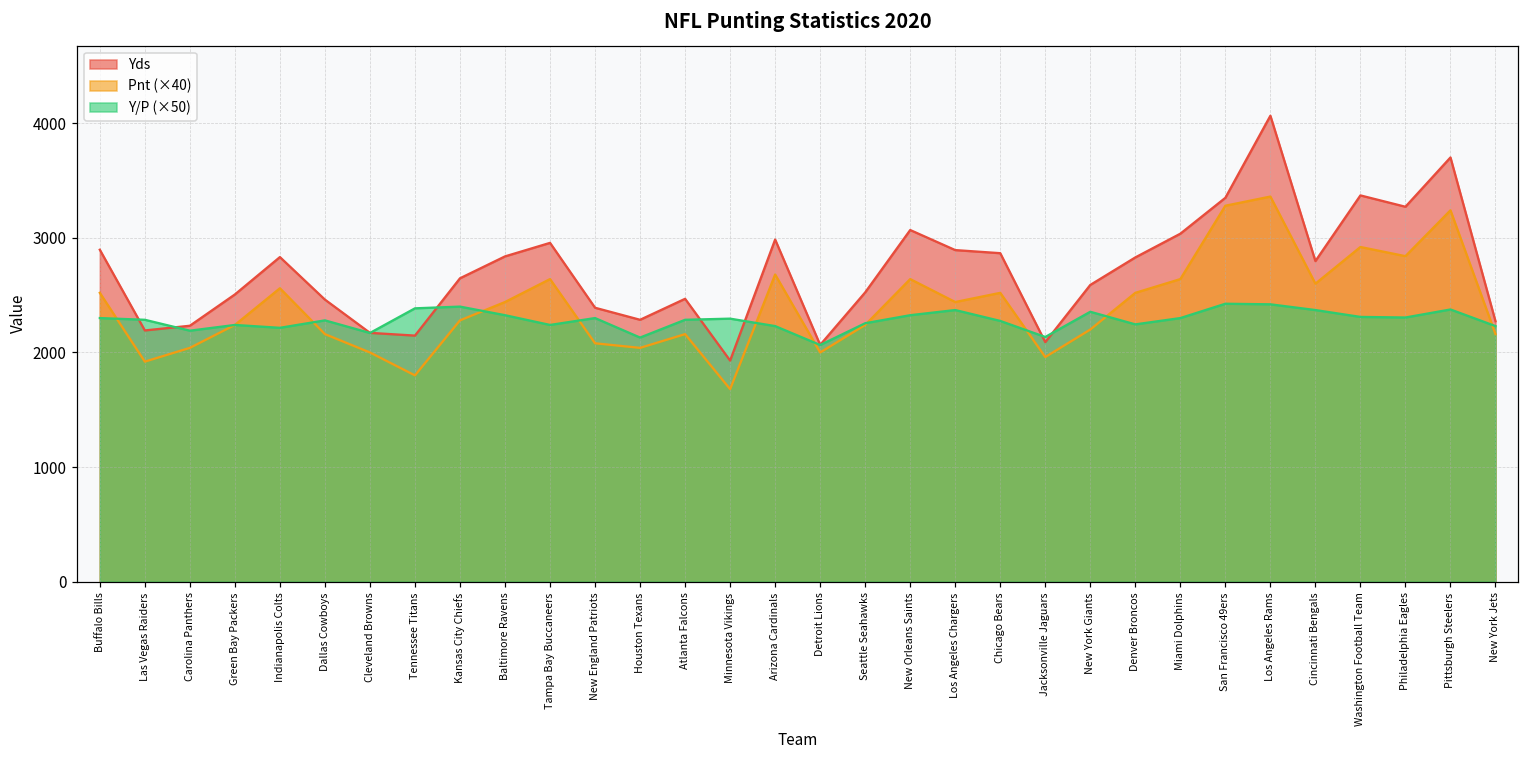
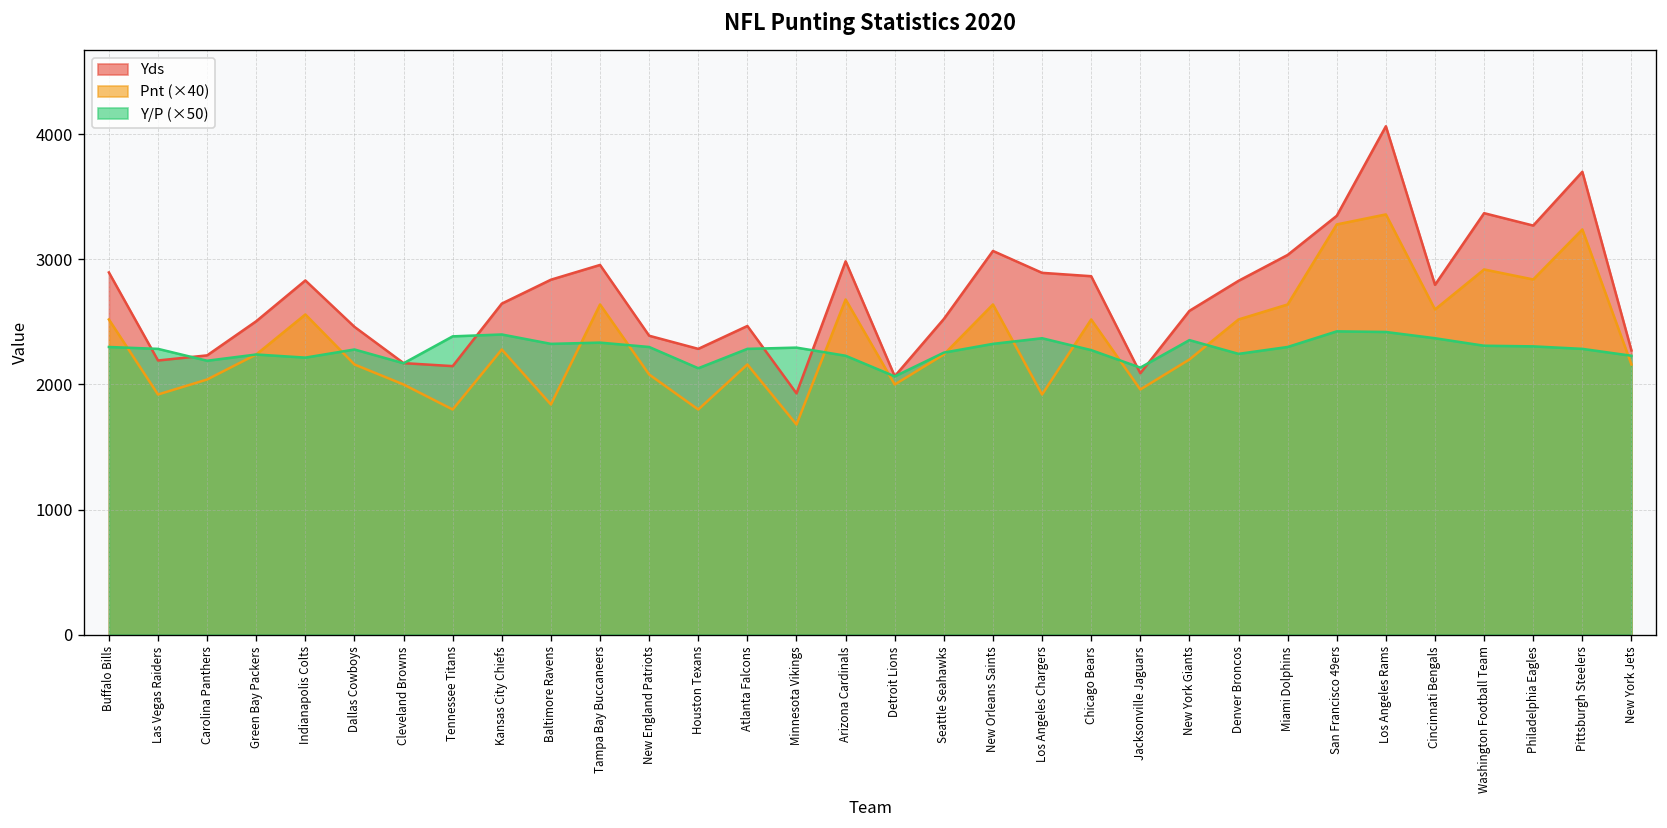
  {
    "Yds": {
      "Buffalo Bills": 2900,
      "Las Vegas Raiders": 2190,
      "Carolina Panthers": 2230,
      "Green Bay Packers": 2510,
      "Indianapolis Colts": 2830,
      "Dallas Cowboys": 2460,
      "Tennessee Titans": 2150,
      "Kansas City Chiefs": 2650,
      "Baltimore Ravens": 2840,
      "Tampa Bay Buccaneers": 2960,
      "New England Patriots": 2390,
      "Houston Texans": 2290,
      "Atlanta Falcons": 2470,
      "Minnesota Vikings": 1930,
      "Arizona Cardinals": 2990,
      "Seattle Seahawks": 2520,
      "New Orleans Saints": 3070,
      "Los Angeles Chargers": 2890,
      "Chicago Bears": 2870,
      "Jacksonville Jaguars": 2090,
      "New York Giants": 2590,
      "Denver Broncos": 2830,
      "Miami Dolphins": 3040,
      "San Francisco 49ers": 3350,
      "Los Angeles Rams": 4070,
      "Cincinnati Bengals": 2800,
      "Washington Football Team": 3370,
      "Philadelphia Eagles": 3270,
      "Pittsburgh Steelers": 3700,
      "New York Jets": 2270
    },
    "Pnt (×40)": {
      "Buffalo Bills": 2520,
      "Las Vegas Raiders": 1920,
      "Carolina Panthers": 2040,
      "Indianapolis Colts": 2560,
      "Dallas Cowboys": 2160,
      "Cleveland Browns": 2000,
      "Tennessee Titans": 1800,
      "Kansas City Chiefs": 2280,
-     "Baltimore Ravens": 2440,
+     "Baltimore Ravens": 1840,
      "Tampa Bay Buccaneers": 2640,
      "New England Patriots": 2080,
-     "Houston Texans": 2040,
+     "Houston Texans": 1800,
      "Atlanta Falcons": 2160,
      "Minnesota Vikings": 1680,
      "Arizona Cardinals": 2680,
      "Detroit Lions": 2000,
      "New Orleans Saints": 2640,
-     "Los Angeles Chargers": 2440,
+     "Los Angeles Chargers": 1920,
      "Chicago Bears": 2520,
      "Jacksonville Jaguars": 1960,
      "New York Giants": 2200,
      "Denver Broncos": 2520,
      "Miami Dolphins": 2640,
      "San Francisco 49ers": 3280,
      "Los Angeles Rams": 3360,
      "Cincinnati Bengals": 2600,
      "Washington Football Team": 2920,
      "Philadelphia Eagles": 2840,
      "Pittsburgh Steelers": 3240,
      "New York Jets": 2160
    },
    "Y/P (×50)": {
      "Buffalo Bills": 2300,
      "Las Vegas Raiders": 2290,
      "Carolina Panthers": 2190,
      "Indianapolis Colts": 2220,
      "Dallas Cowboys": 2280,
      "Tennessee Titans": 2390,
      "Kansas City Chiefs": 2400,
      "Baltimore Ravens": 2330,
-     "Tampa Bay Buccaneers": 2240,
+     "Tampa Bay Buccaneers": 2340,
      "New England Patriots": 2300,
      "Houston Texans": 2130,
      "Atlanta Falcons": 2290,
      "Minnesota Vikings": 2300,
      "Arizona Cardinals": 2230,
      "New Orleans Saints": 2330,
      "Los Angeles Chargers": 2370,
      "Chicago Bears": 2280,
      "Jacksonville Jaguars": 2140,
      "New York Giants": 2360,
      "Denver Broncos": 2250,
      "Miami Dolphins": 2300,
      "San Francisco 49ers": 2430,
      "Los Angeles Rams": 2420,
      "Cincinnati Bengals": 2370,
      "Washington Football Team": 2310,
      "Philadelphia Eagles": 2310,
-     "Pittsburgh Steelers": 2380,
+     "Pittsburgh Steelers": 2290,
      "New York Jets": 2230
    }
  }
